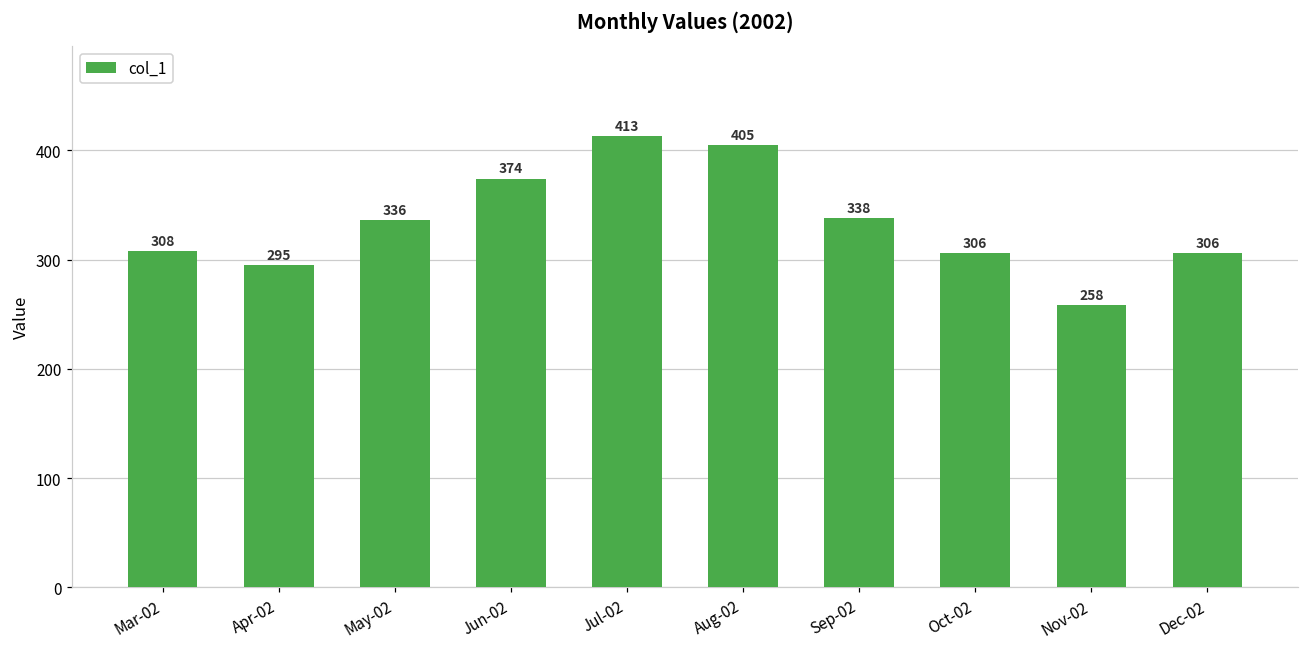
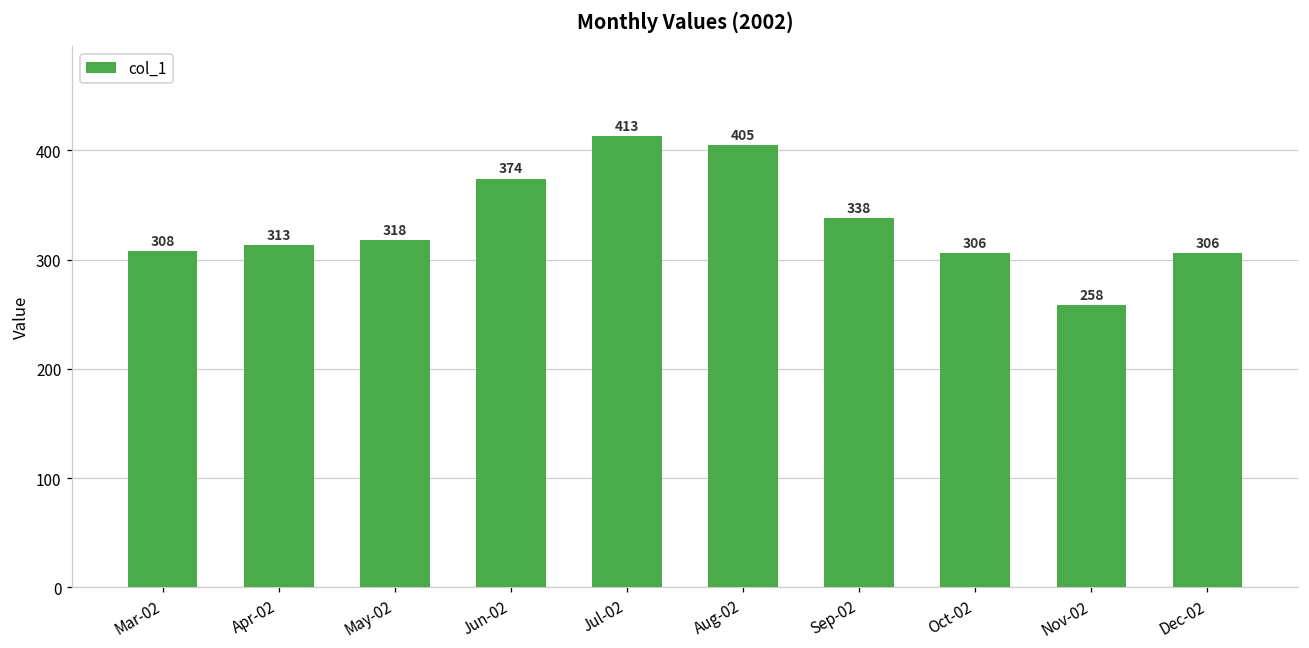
  {
    "Mar-02": 308,
-   "Apr-02": 295,
-   "May-02": 336,
+   "Apr-02": 313,
+   "May-02": 318,
    "Jun-02": 374,
    "Jul-02": 413,
    "Aug-02": 405,
    "Sep-02": 338,
    "Oct-02": 306,
    "Nov-02": 258,
    "Dec-02": 306
  }
